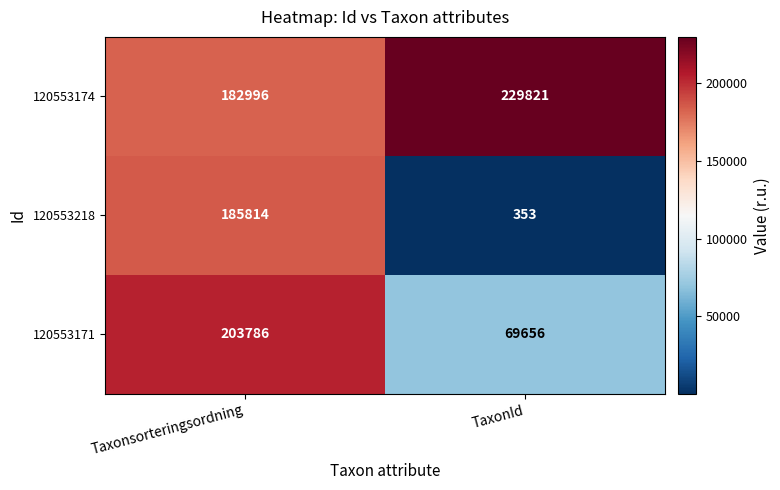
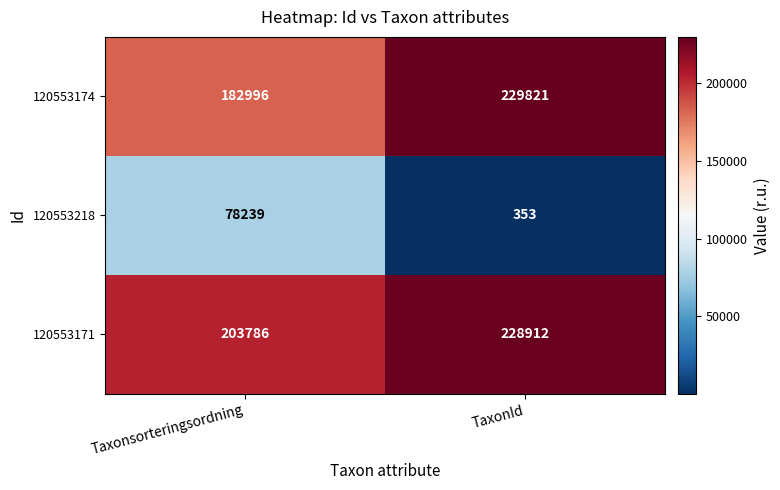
  {
    "120553174": {
      "Taxonsorteringsordning": 182996,
      "TaxonId": 229821
    },
    "120553218": {
-     "Taxonsorteringsordning": 185814,
+     "Taxonsorteringsordning": 78239,
      "TaxonId": 353
    },
    "120553171": {
      "Taxonsorteringsordning": 203786,
-     "TaxonId": 69656
+     "TaxonId": 228912
    }
  }
